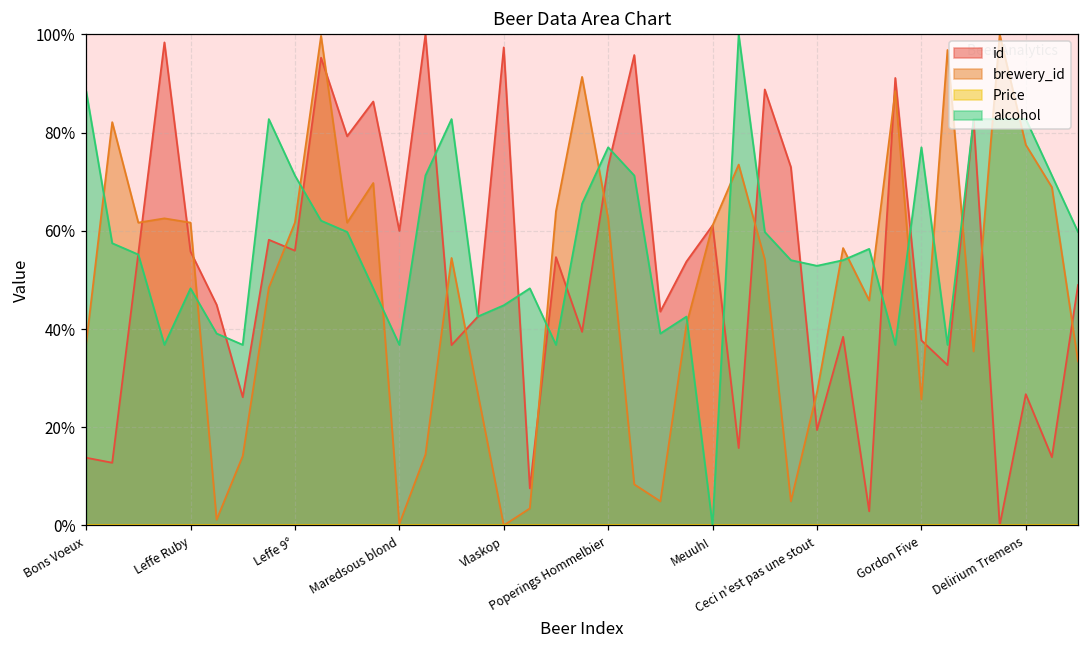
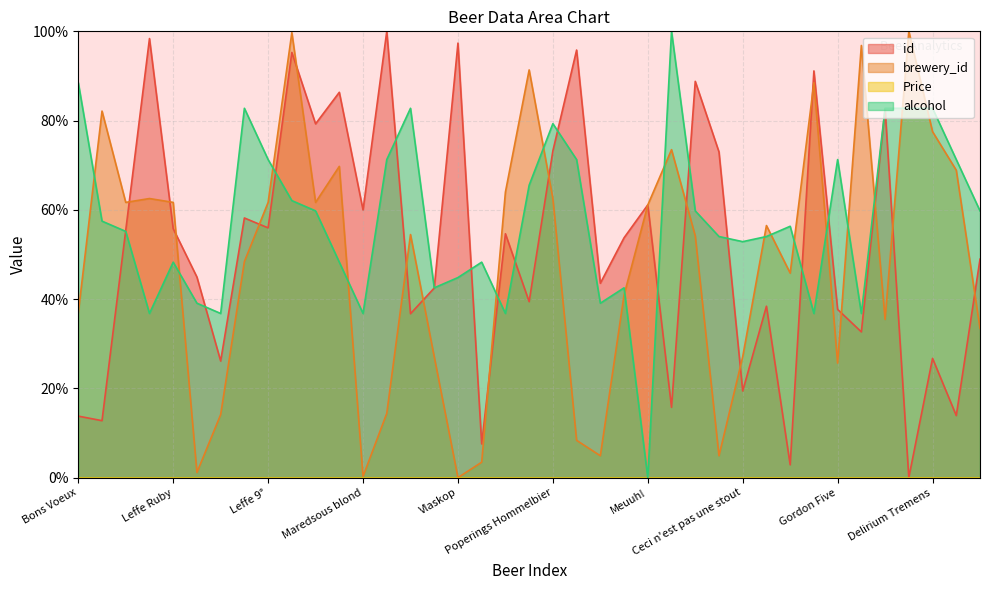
  {
    "alcohol": {
      "Bons Voeux": "89%",
      "Leffe Ruby": "48%",
      "Leffe 9°": "71%",
      "Maredsous blond": "37%",
      "Vlaskop": "45%",
-     "Poperings Hommelbier": "77%",
+     "Poperings Hommelbier": "79%",
      "Ceci n'est pas une stout": "53%",
-     "Gordon Five": "77%"
+     "Gordon Five": "71%"
    }
  }
